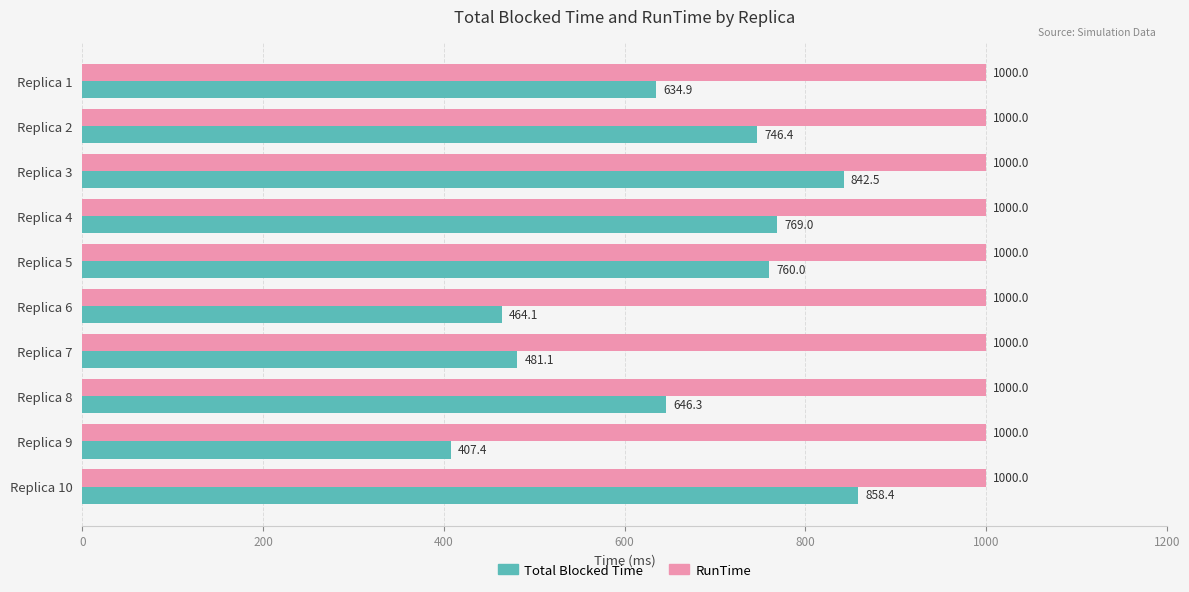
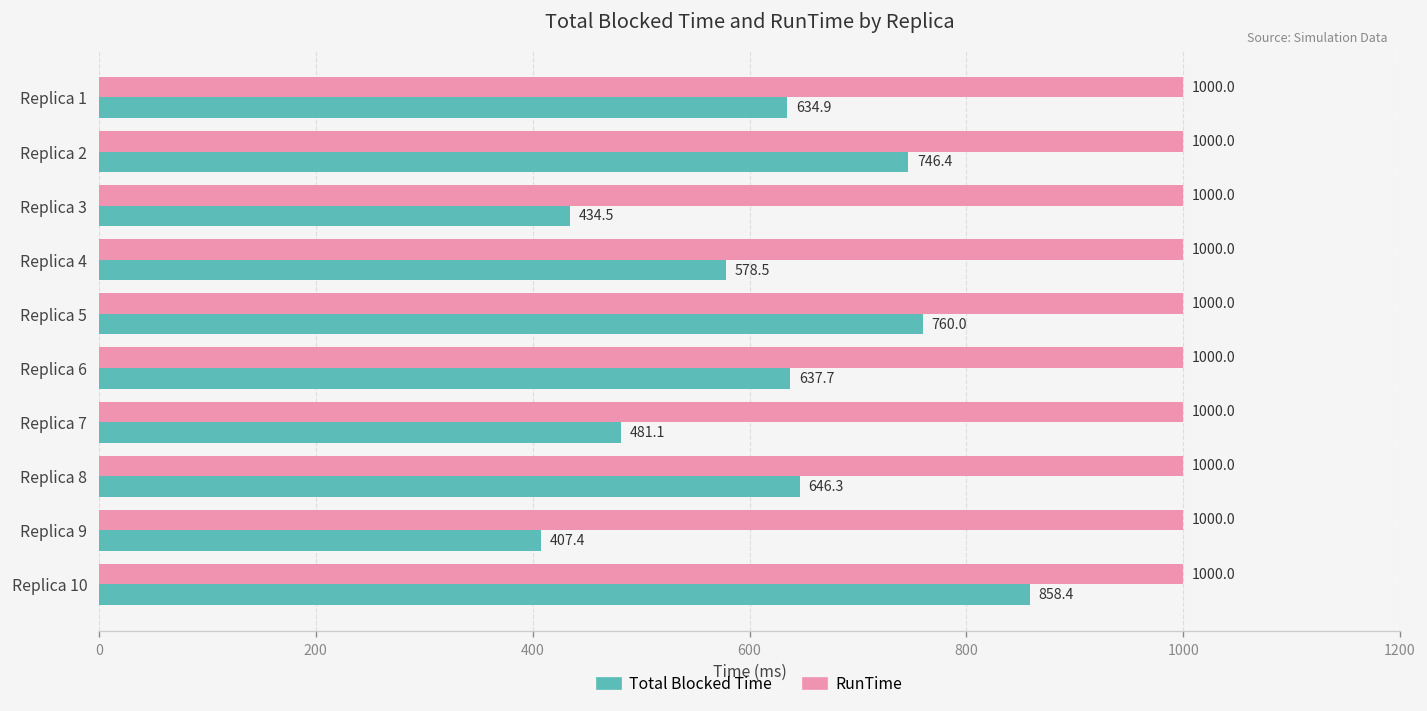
  {
    "Total Blocked Time": {
      "Replica 1": 634.9,
      "Replica 2": 746.4,
-     "Replica 3": 842.5,
-     "Replica 4": 769.0,
+     "Replica 3": 434.5,
+     "Replica 4": 578.5,
      "Replica 5": 760.0,
-     "Replica 6": 464.1,
+     "Replica 6": 637.7,
      "Replica 7": 481.1,
      "Replica 8": 646.3,
      "Replica 9": 407.4,
      "Replica 10": 858.4
    },
    "RunTime": {
      "Replica 1": 1000.0,
      "Replica 2": 1000.0,
      "Replica 3": 1000.0,
      "Replica 4": 1000.0,
      "Replica 5": 1000.0,
      "Replica 6": 1000.0,
      "Replica 7": 1000.0,
      "Replica 8": 1000.0,
      "Replica 9": 1000.0,
      "Replica 10": 1000.0
    }
  }
